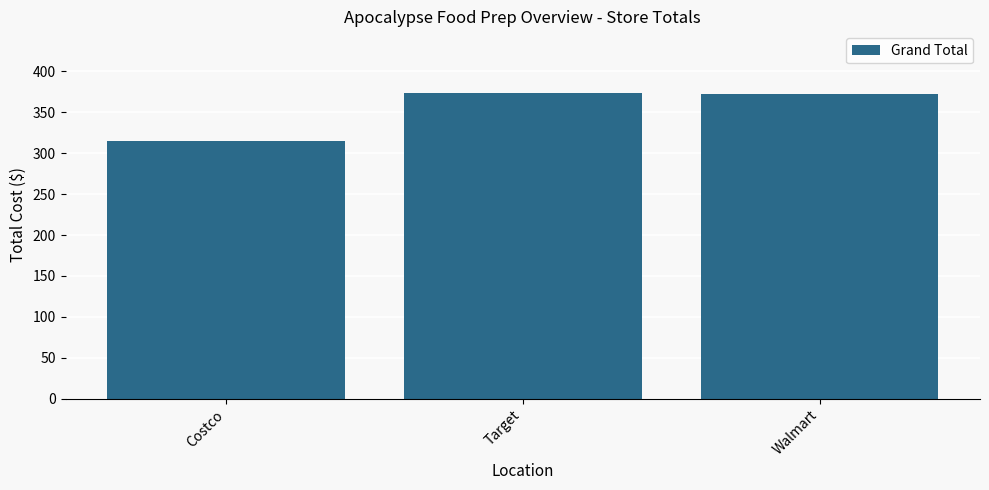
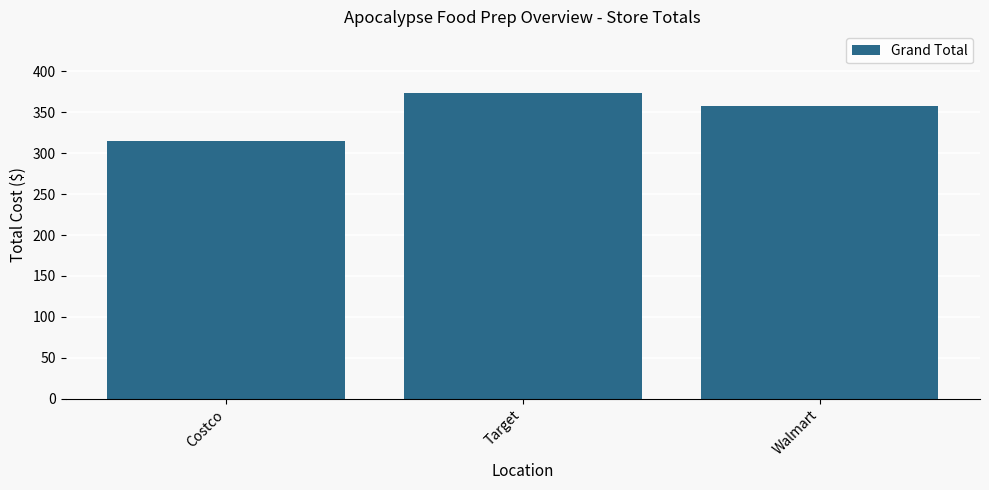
  {
    "Costco": 320,
    "Target": 370,
-   "Walmart": 370
+   "Walmart": 360
  }
